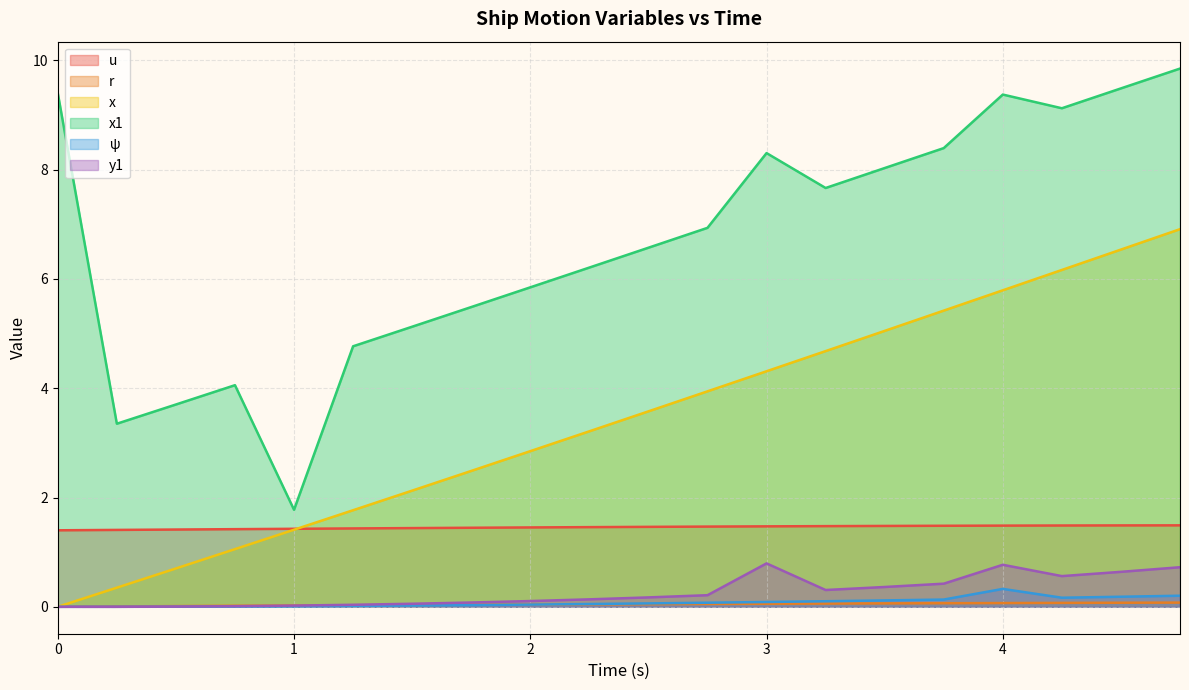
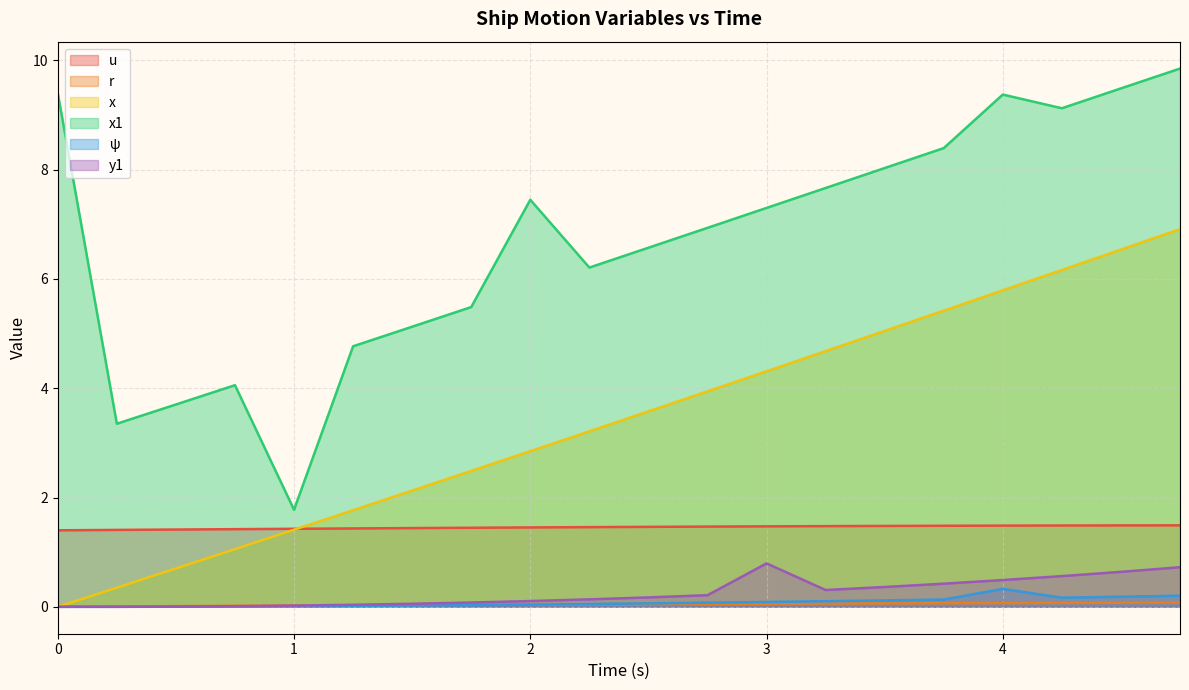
  {
    "x1": {
      "0": 9.4,
      "1": 1.8,
-     "2": 5.8,
-     "3": 8.3,
+     "2": 7.4,
+     "3": 7.3,
      "4": 9.4
    },
    "ψ": {
      "4": 0.3
    },
    "y1": {
      "2": 0.1,
      "3": 0.8,
-     "4": 0.8
+     "4": 0.5
    }
  }
